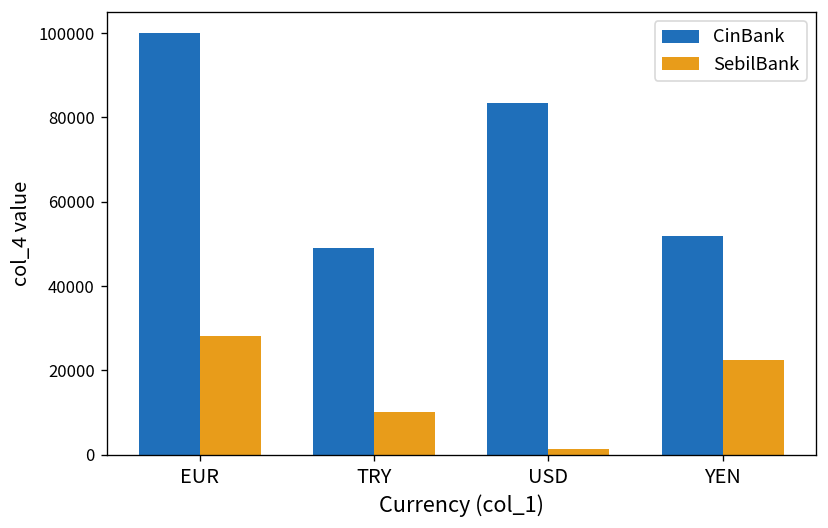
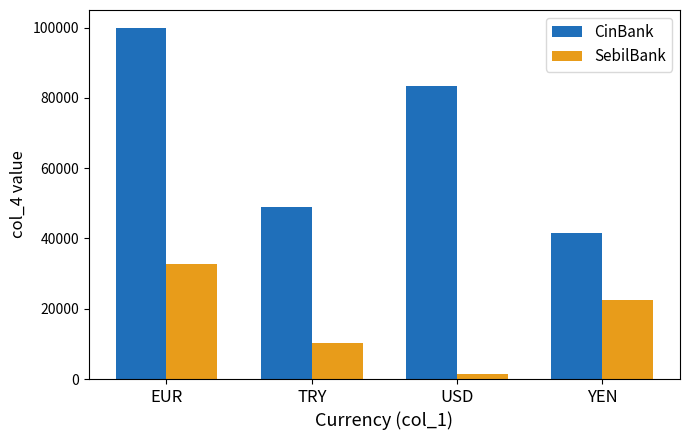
  {
    "CinBank": {
      "EUR": 100000,
      "TRY": 49000,
      "USD": 83000,
-     "YEN": 52000
+     "YEN": 42000
    },
    "SebilBank": {
-     "EUR": 28000,
+     "EUR": 33000,
      "TRY": 10000,
      "USD": 2000,
      "YEN": 22000
    }
  }
